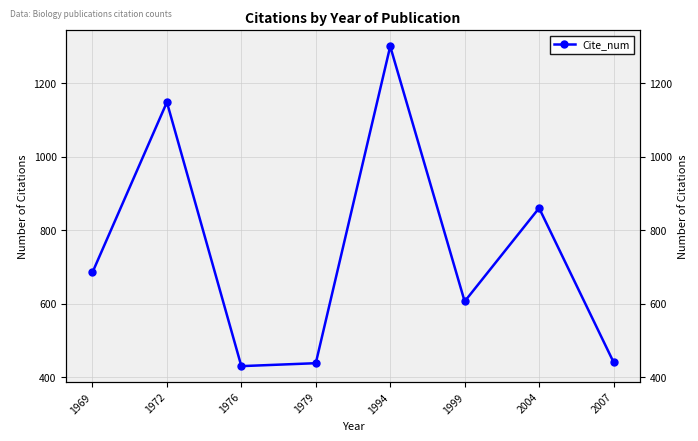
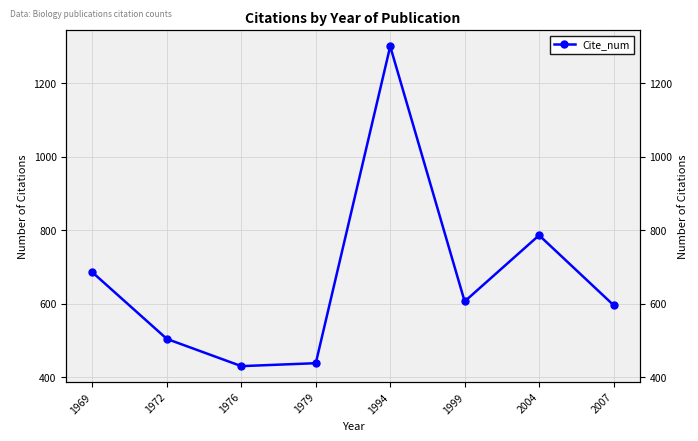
  {
    "1969": 690,
-   "1972": 1150,
+   "1972": 500,
    "1976": 430,
    "1979": 440,
    "1994": 1300,
    "1999": 610,
-   "2004": 860,
-   "2007": 440
+   "2004": 790,
+   "2007": 600
  }
